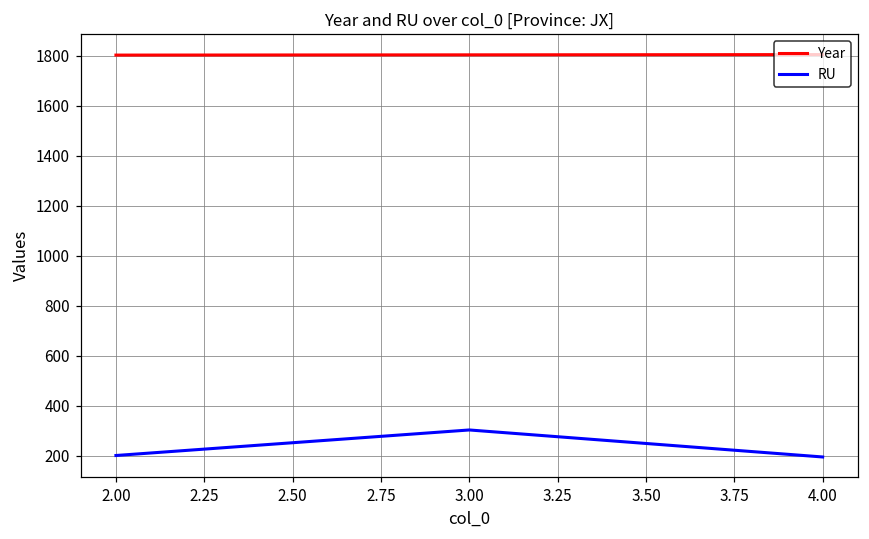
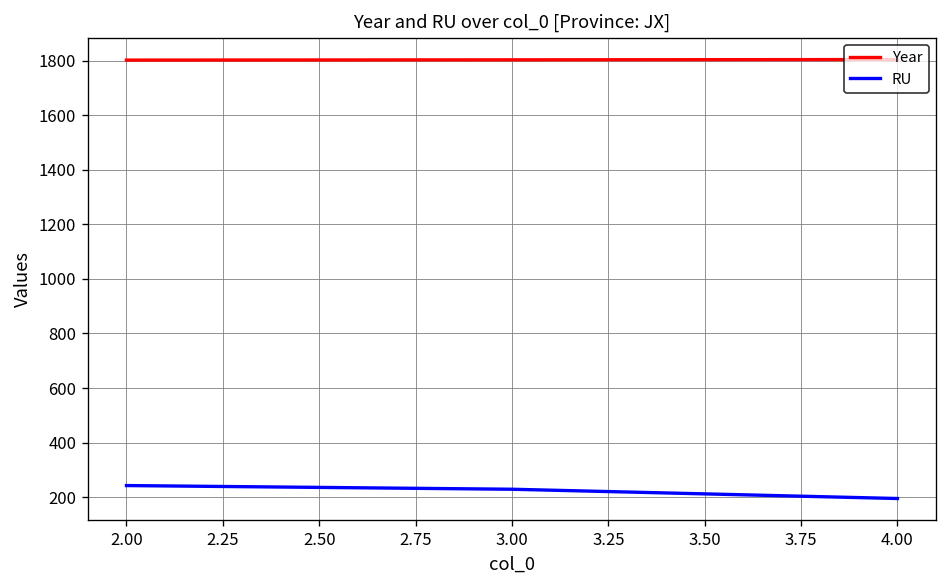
  {
    "Year": {
      "2.00": 1800,
      "3.00": 1800
    },
    "RU": {
-     "2.00": 200,
-     "3.00": 300,
+     "2.00": 240,
+     "3.00": 230,
      "4.00": 200
    }
  }
